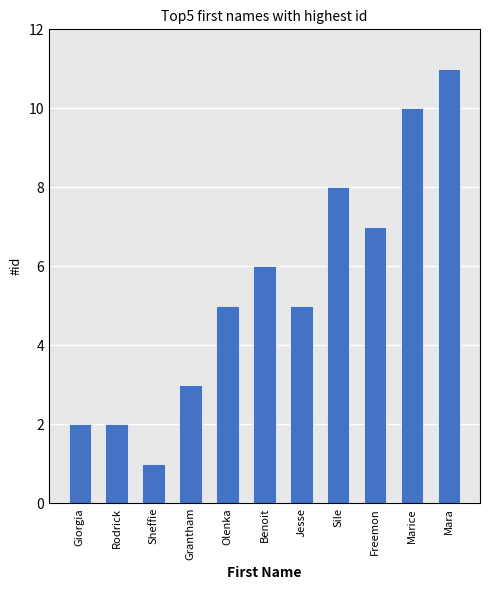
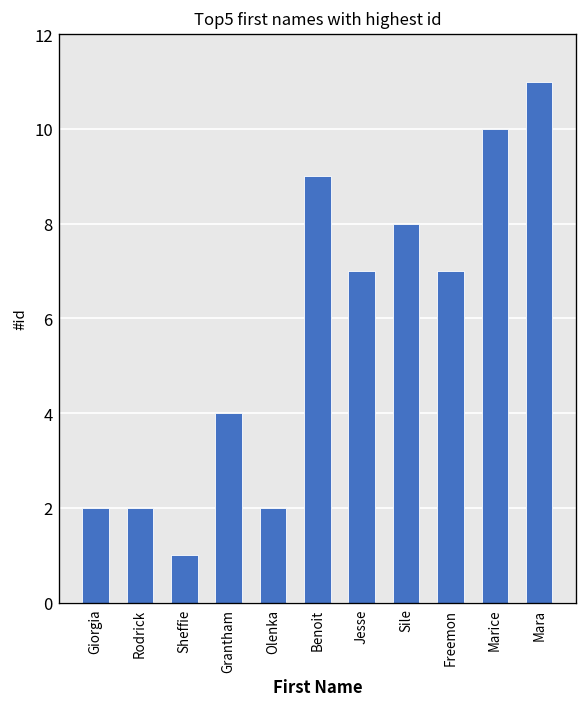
  {
    "Giorgia": 2,
    "Rodrick": 2,
    "Sheffie": 1,
-   "Grantham": 3,
-   "Olenka": 5,
-   "Benoit": 6,
-   "Jesse": 5,
+   "Grantham": 4,
+   "Olenka": 2,
+   "Benoit": 9,
+   "Jesse": 7,
    "Sile": 8,
    "Freemon": 7,
    "Marice": 10,
    "Mara": 11
  }
